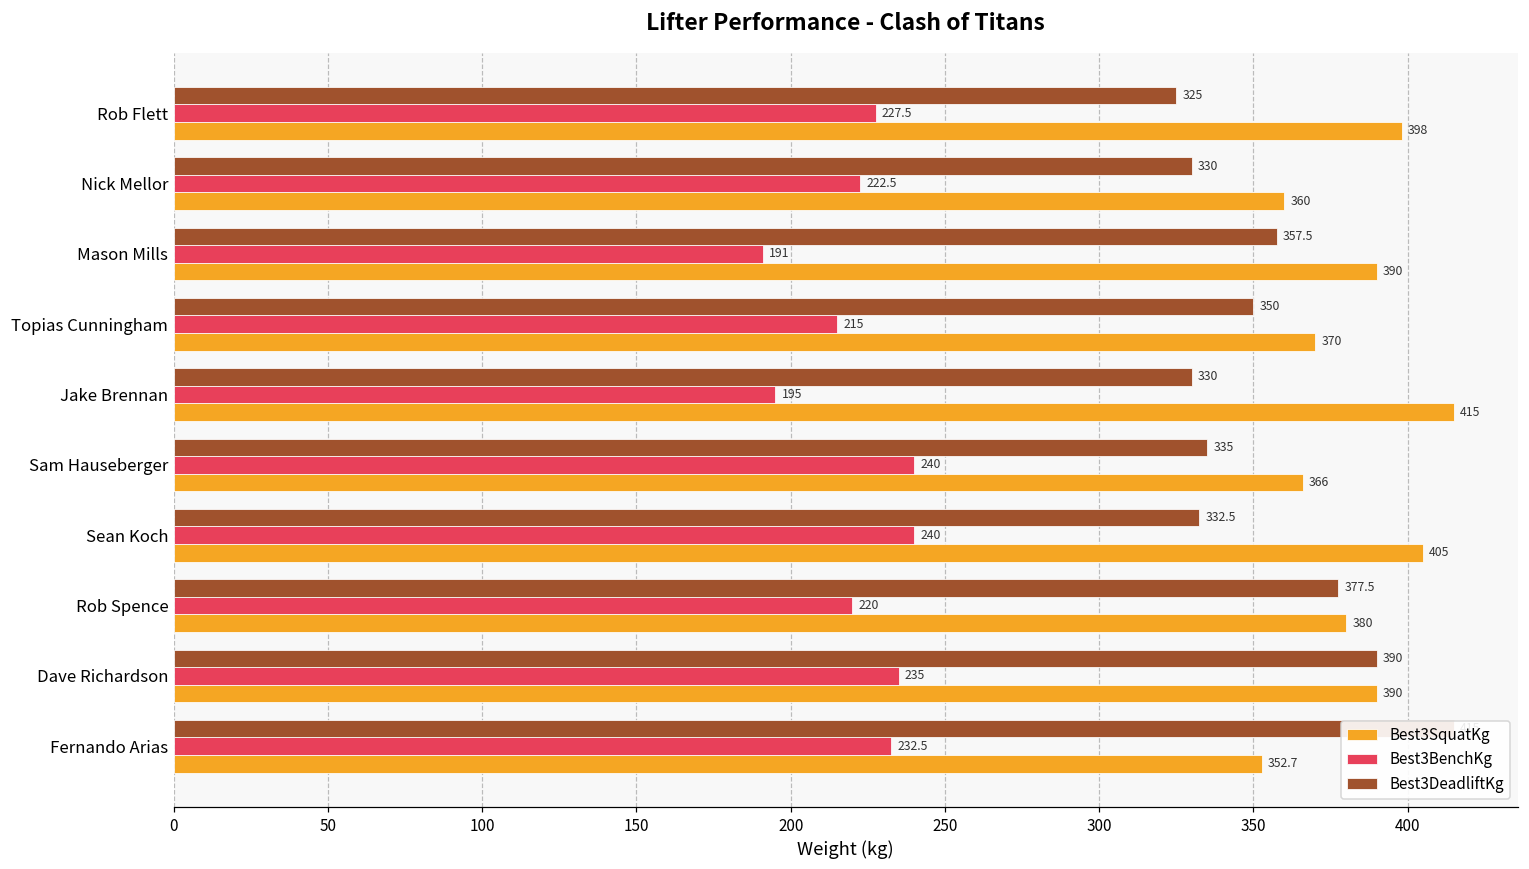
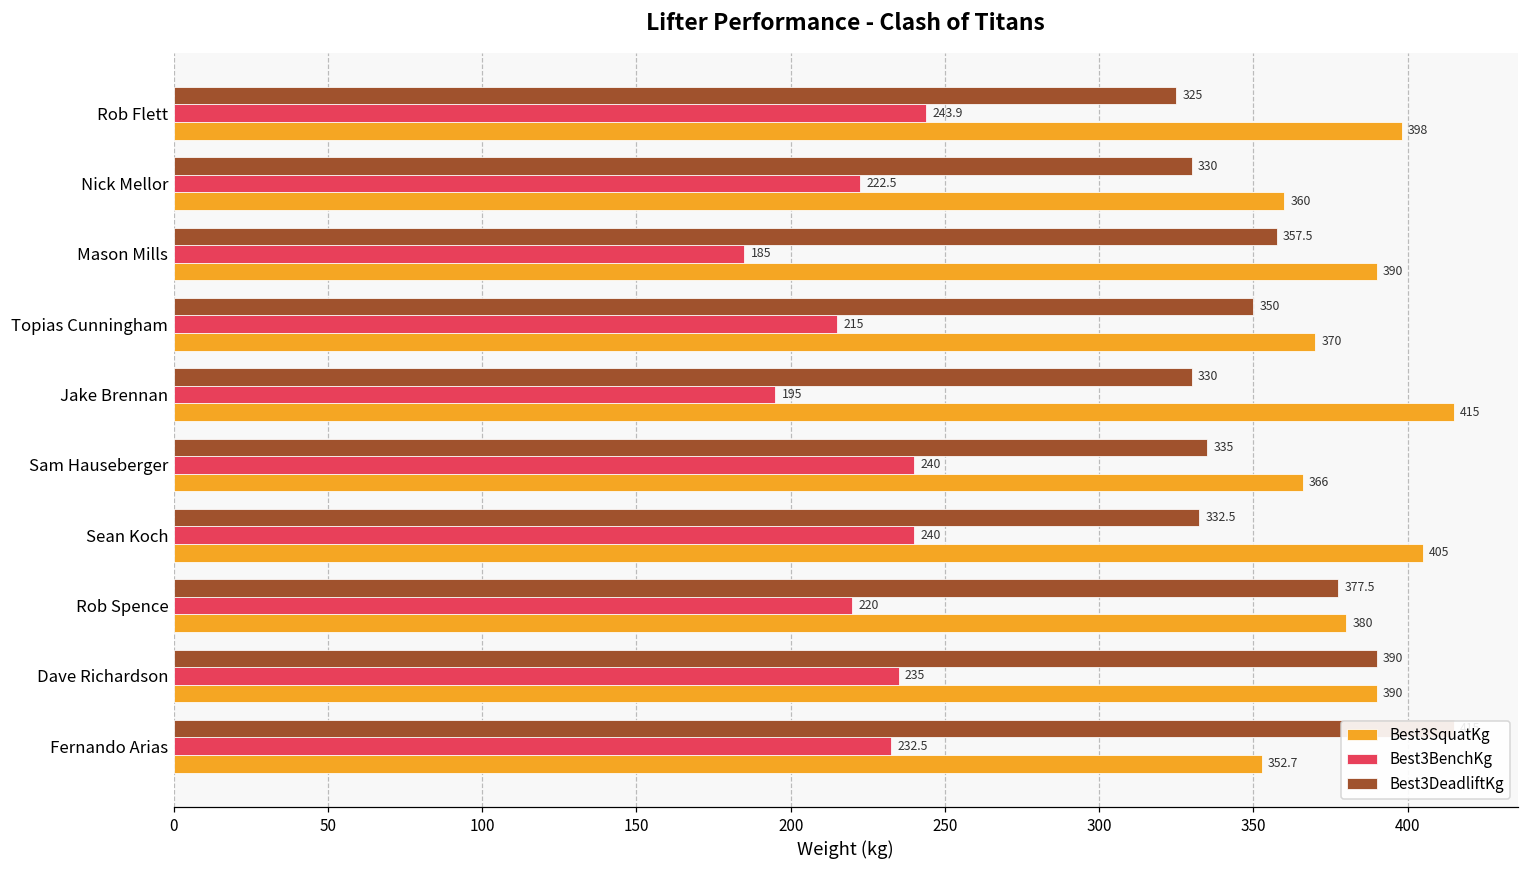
  {
    "Best3SquatKg": {
      "Rob Flett": 398,
      "Nick Mellor": 360,
      "Mason Mills": 390,
      "Topias Cunningham": 370,
      "Jake Brennan": 415,
      "Sam Hauseberger": 366,
      "Sean Koch": 405,
      "Rob Spence": 380,
      "Dave Richardson": 390,
      "Fernando Arias": 352.7
    },
    "Best3BenchKg": {
-     "Rob Flett": 227.5,
+     "Rob Flett": 243.9,
      "Nick Mellor": 222.5,
-     "Mason Mills": 191,
+     "Mason Mills": 185,
      "Topias Cunningham": 215,
      "Jake Brennan": 195,
      "Sam Hauseberger": 240,
      "Sean Koch": 240,
      "Rob Spence": 220,
      "Dave Richardson": 235,
      "Fernando Arias": 232.5
    },
    "Best3DeadliftKg": {
      "Rob Flett": 325,
      "Nick Mellor": 330,
      "Mason Mills": 357.5,
      "Topias Cunningham": 350,
      "Jake Brennan": 330,
      "Sam Hauseberger": 335,
      "Sean Koch": 332.5,
      "Rob Spence": 377.5,
      "Dave Richardson": 390
    }
  }
